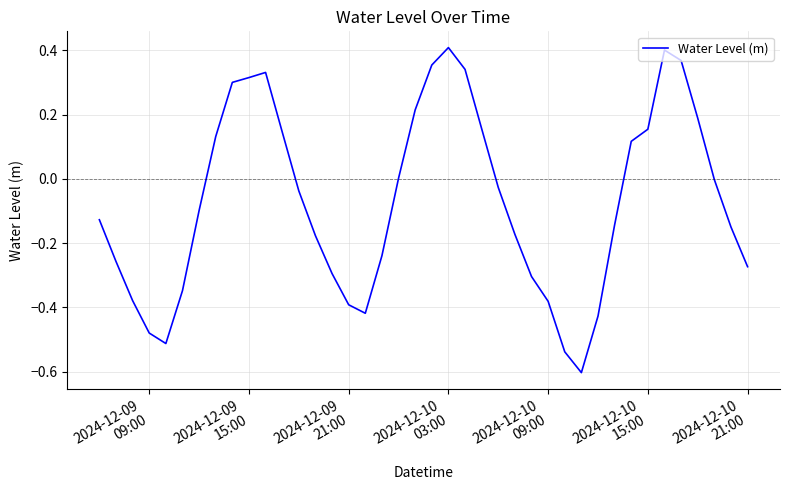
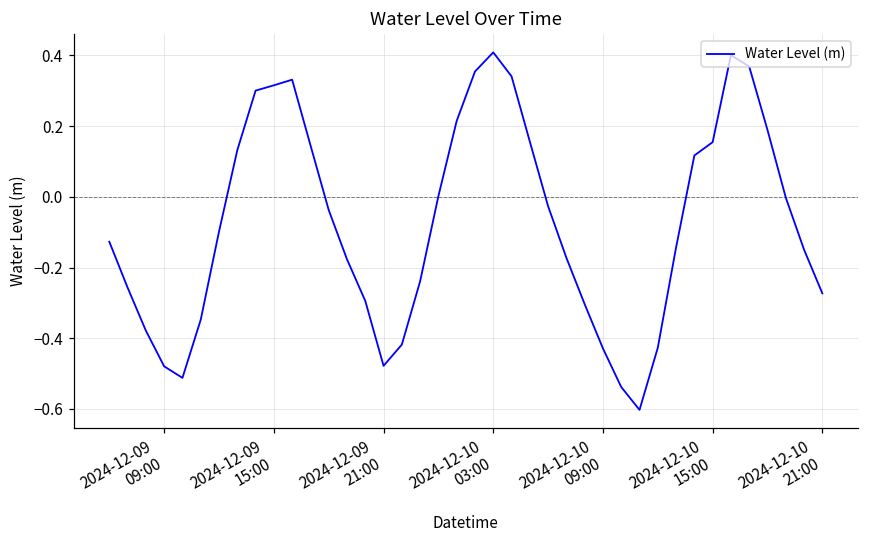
  {
    "2024-12-09 09:00": -0.48,
    "2024-12-09 15:00": 0.32,
-   "2024-12-09 21:00": -0.39,
+   "2024-12-09 21:00": -0.48,
    "2024-12-10 03:00": 0.41,
-   "2024-12-10 09:00": -0.38,
+   "2024-12-10 09:00": -0.43,
    "2024-12-10 15:00": 0.15,
    "2024-12-10 21:00": -0.27
  }
